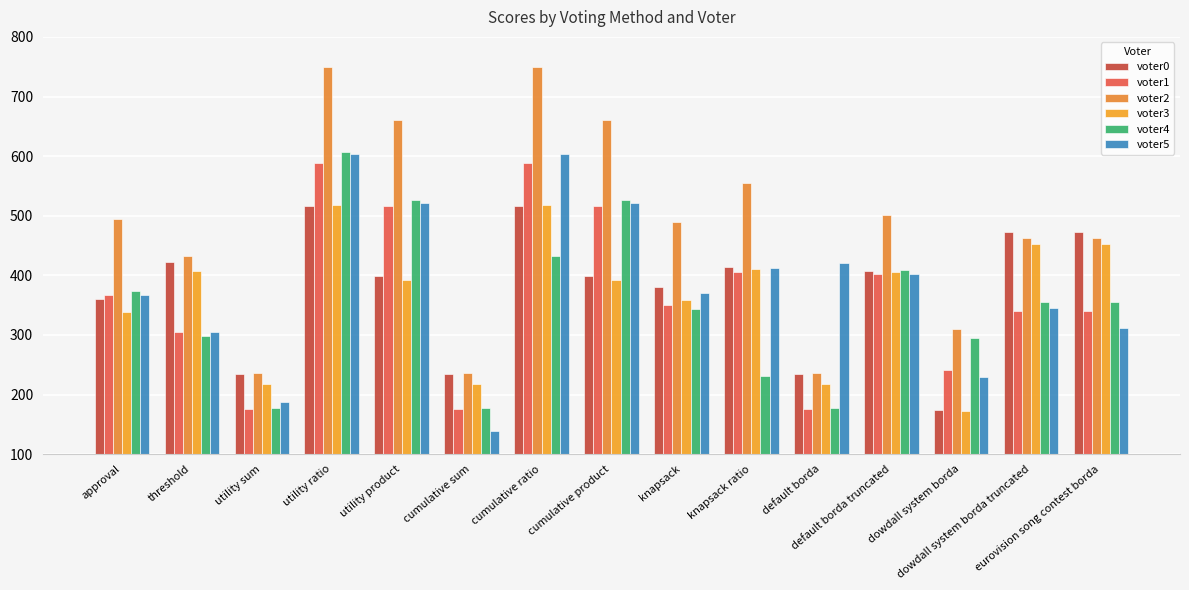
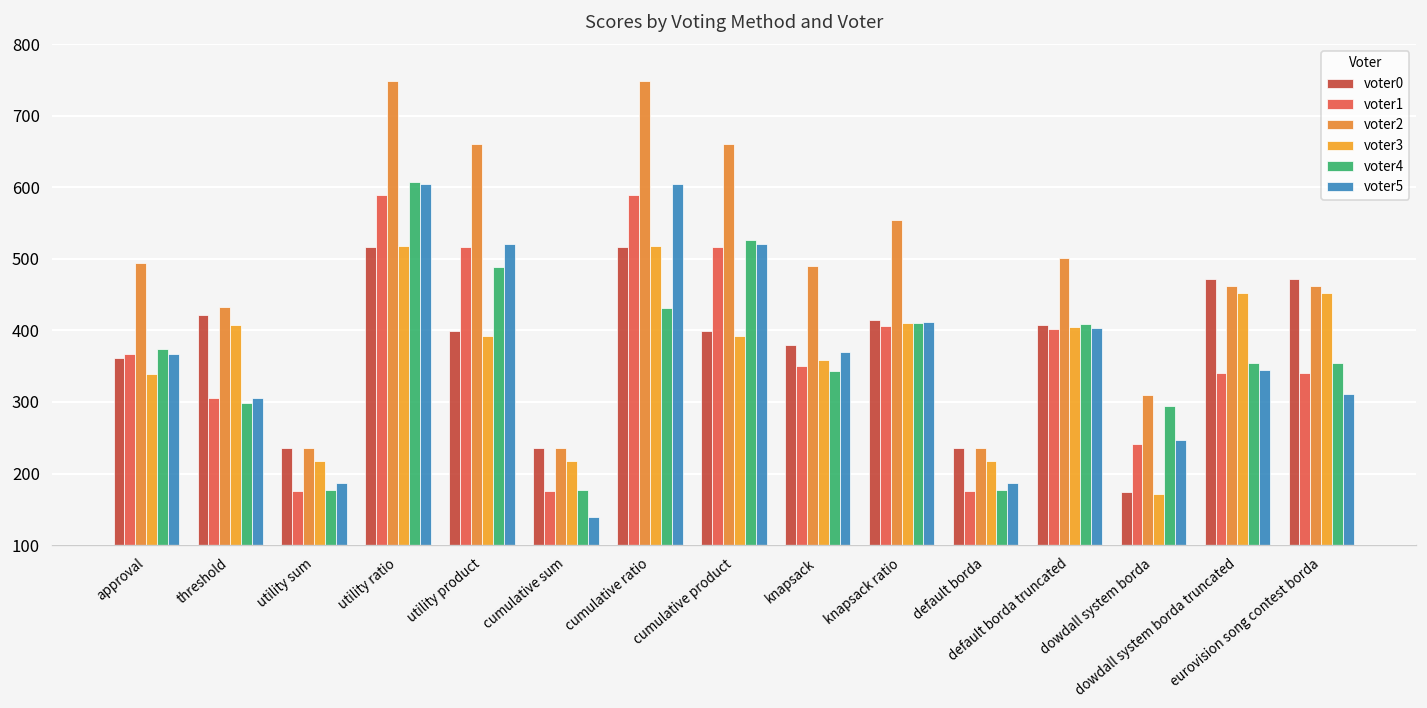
  {
    "voter4": {
      "approval": 370,
      "threshold": 300,
      "utility sum": 180,
      "utility ratio": 610,
-     "utility product": 530,
+     "utility product": 490,
      "cumulative sum": 180,
      "cumulative ratio": 430,
      "cumulative product": 530,
      "knapsack": 340,
-     "knapsack ratio": 230,
+     "knapsack ratio": 410,
      "default borda": 180,
      "default borda truncated": 410,
      "dowdall system borda": 300,
      "dowdall system borda truncated": 360,
      "eurovision song contest borda": 360
    },
    "voter5": {
      "approval": 370,
      "threshold": 310,
      "utility sum": 190,
      "utility ratio": 600,
      "utility product": 520,
      "cumulative sum": 140,
      "cumulative ratio": 600,
      "cumulative product": 520,
      "knapsack": 370,
      "knapsack ratio": 410,
-     "default borda": 420,
+     "default borda": 190,
      "default borda truncated": 400,
-     "dowdall system borda": 230,
+     "dowdall system borda": 250,
      "dowdall system borda truncated": 350,
      "eurovision song contest borda": 310
    }
  }
